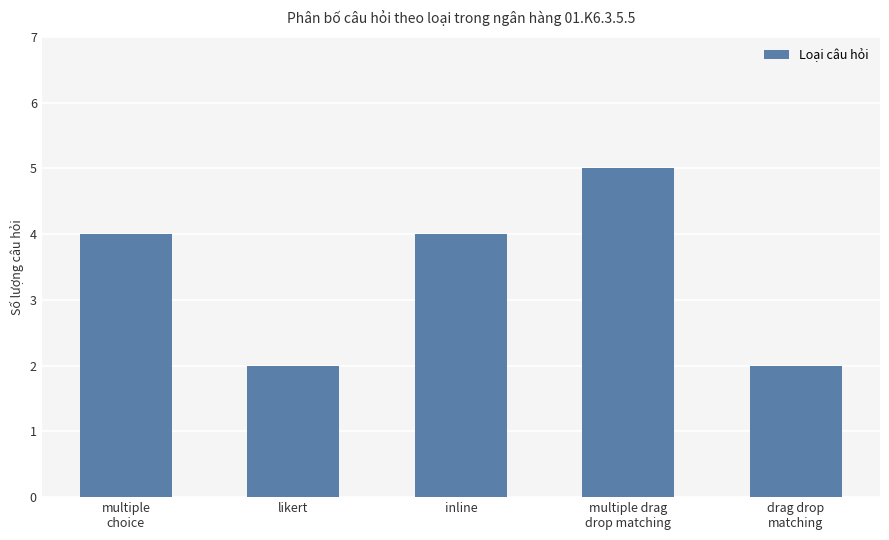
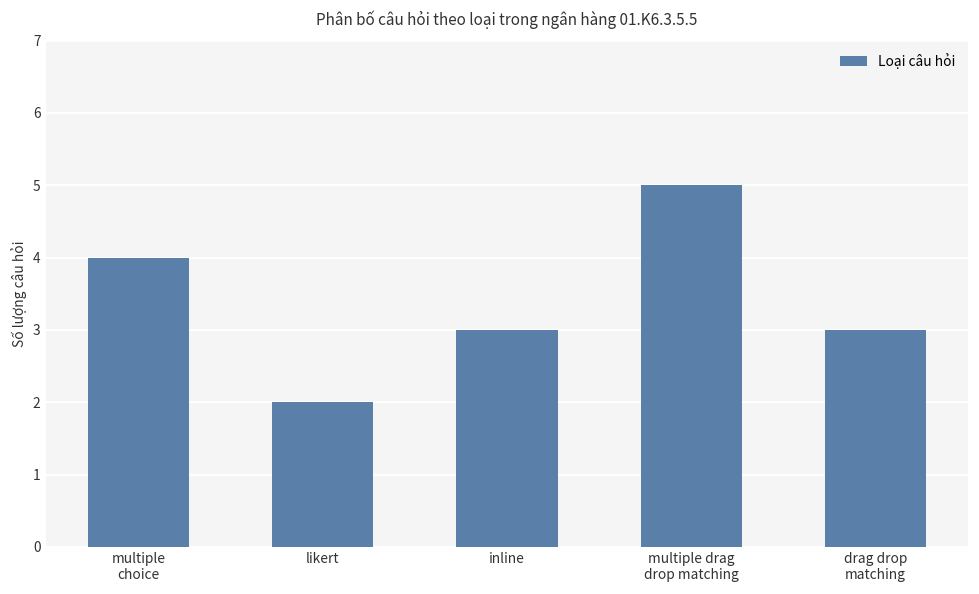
  {
    "multiple choice": 4,
    "likert": 2,
-   "inline": 4,
+   "inline": 3,
    "multiple drag drop matching": 5,
-   "drag drop matching": 2
+   "drag drop matching": 3
  }
